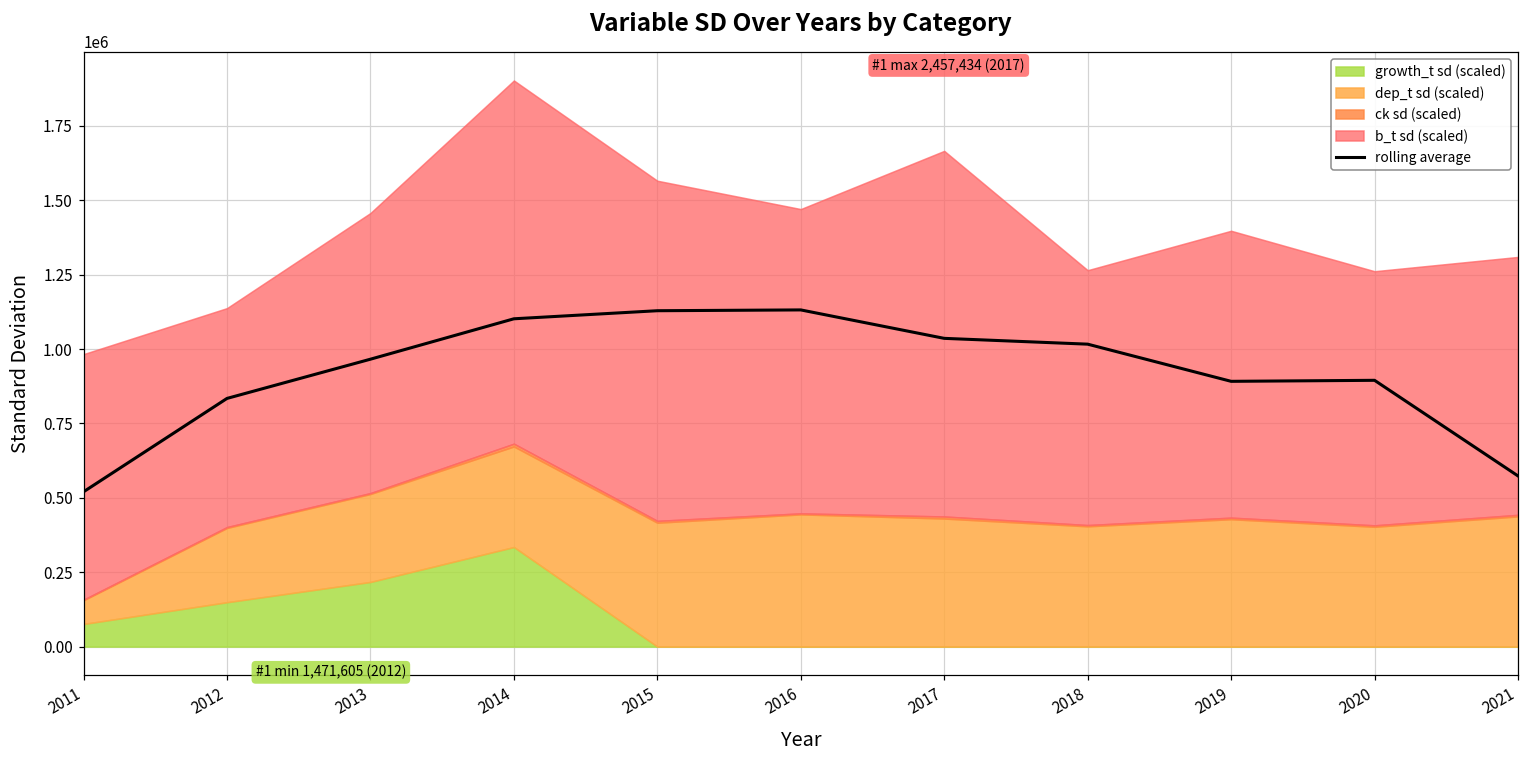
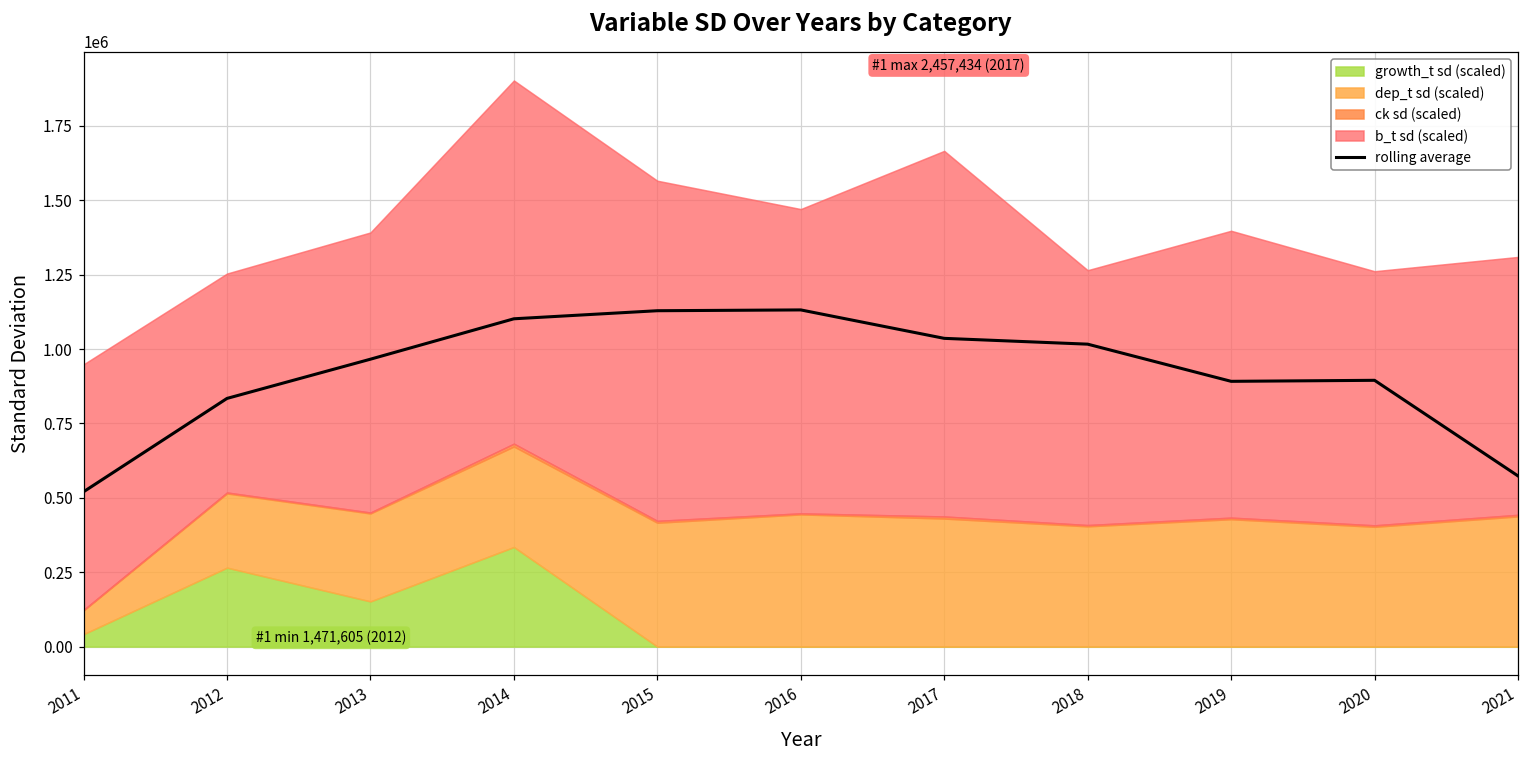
  {
    "growth_t sd (scaled)": {
-     "2011": 80000,
-     "2012": 150000,
-     "2013": 220000,
+     "2011": 40000,
+     "2012": 270000,
+     "2013": 150000,
      "2014": 330000,
      "2015": 0,
      "2016": 0,
      "2017": 0,
      "2018": 0,
      "2019": 0,
      "2020": 0,
      "2021": 0
    },
    "rolling average": {
      "2011": 520000,
      "2012": 830000,
      "2013": 970000,
      "2014": 1100000,
      "2015": 1130000,
      "2016": 1130000,
      "2017": 1040000,
      "2018": 1020000,
      "2019": 890000,
      "2020": 890000,
      "2021": 570000
    }
  }
